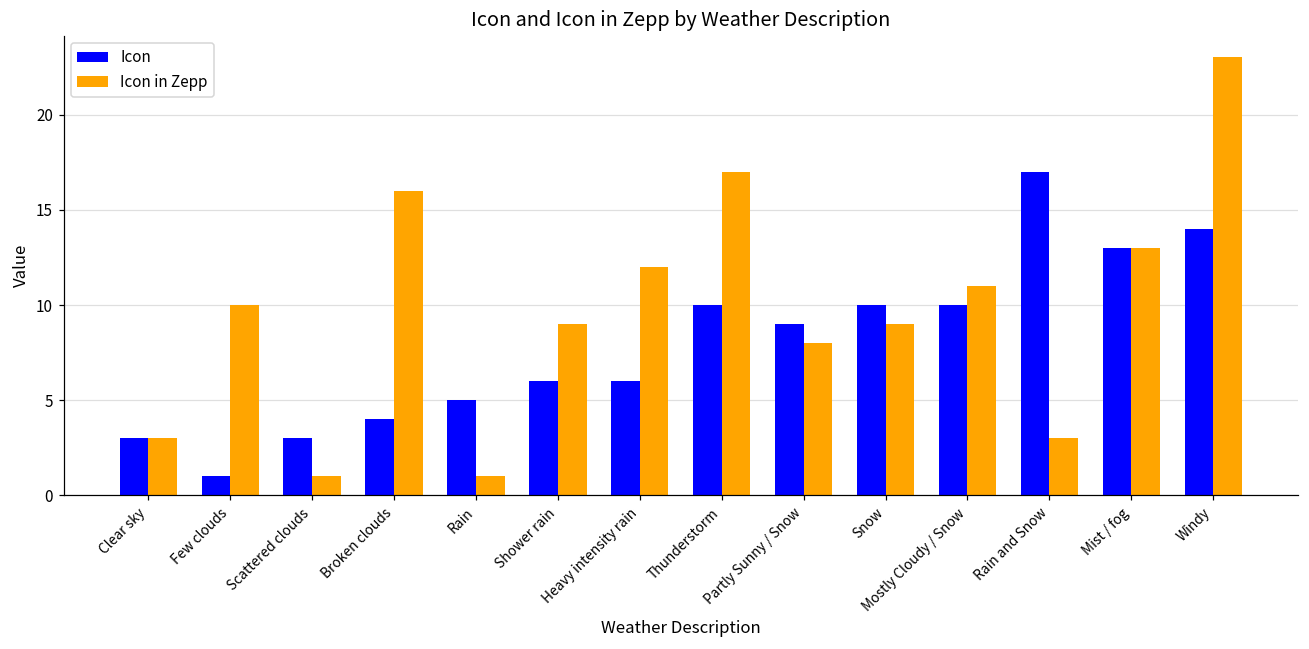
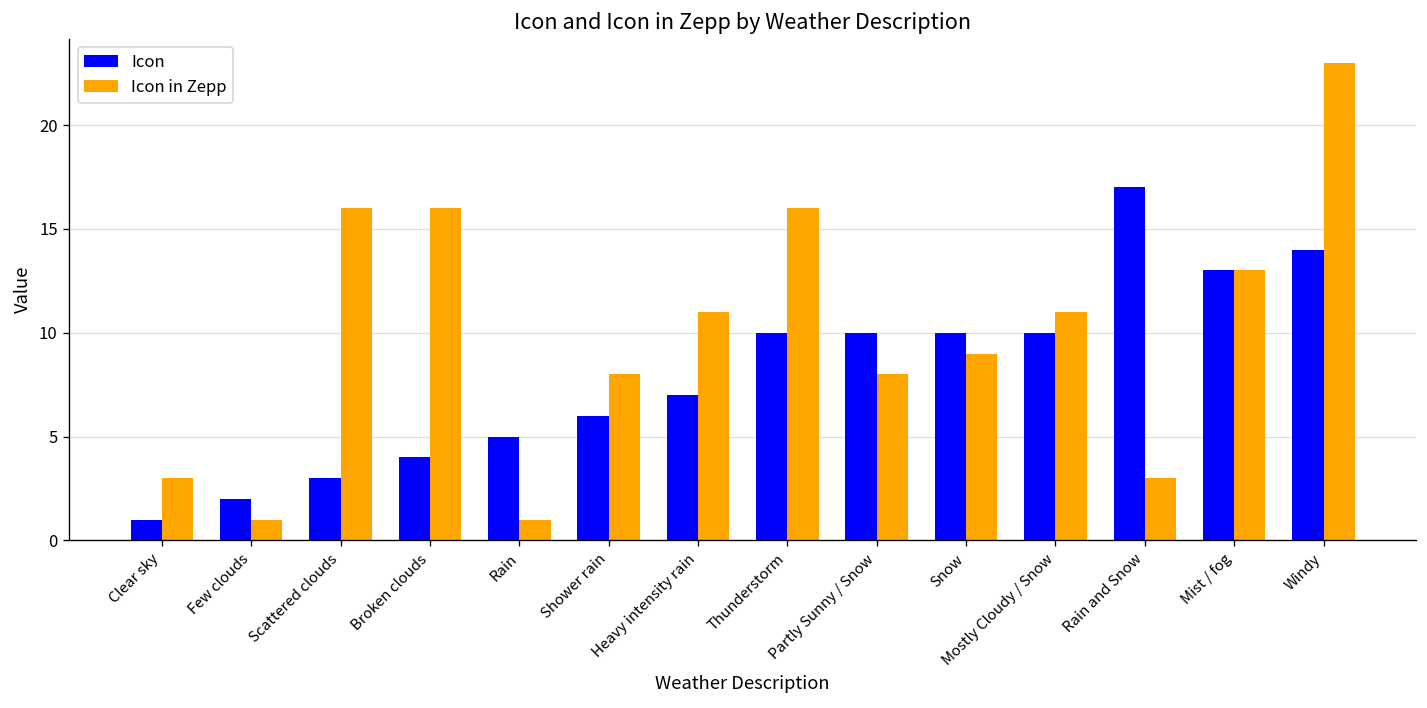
  {
    "Icon": {
-     "Clear sky": 3,
-     "Few clouds": 1,
+     "Clear sky": 1,
+     "Few clouds": 2,
      "Scattered clouds": 3,
      "Broken clouds": 4,
      "Rain": 5,
      "Shower rain": 6,
-     "Heavy intensity rain": 6,
+     "Heavy intensity rain": 7,
      "Thunderstorm": 10,
-     "Partly Sunny / Snow": 9,
+     "Partly Sunny / Snow": 10,
      "Snow": 10,
      "Mostly Cloudy / Snow": 10,
      "Rain and Snow": 17,
      "Mist / fog": 13,
      "Windy": 14
    },
    "Icon in Zepp": {
      "Clear sky": 3,
-     "Few clouds": 10,
-     "Scattered clouds": 1,
+     "Few clouds": 1,
+     "Scattered clouds": 16,
      "Broken clouds": 16,
      "Rain": 1,
-     "Shower rain": 9,
-     "Heavy intensity rain": 12,
-     "Thunderstorm": 17,
+     "Shower rain": 8,
+     "Heavy intensity rain": 11,
+     "Thunderstorm": 16,
      "Partly Sunny / Snow": 8,
      "Snow": 9,
      "Mostly Cloudy / Snow": 11,
      "Rain and Snow": 3,
      "Mist / fog": 13,
      "Windy": 23
    }
  }
